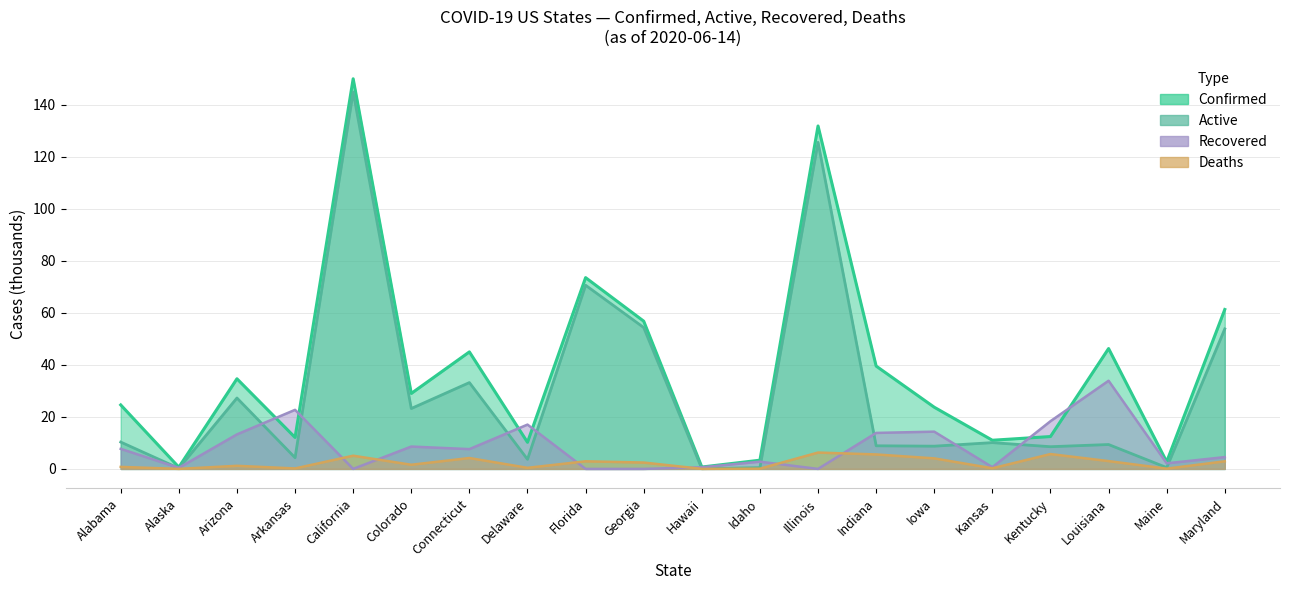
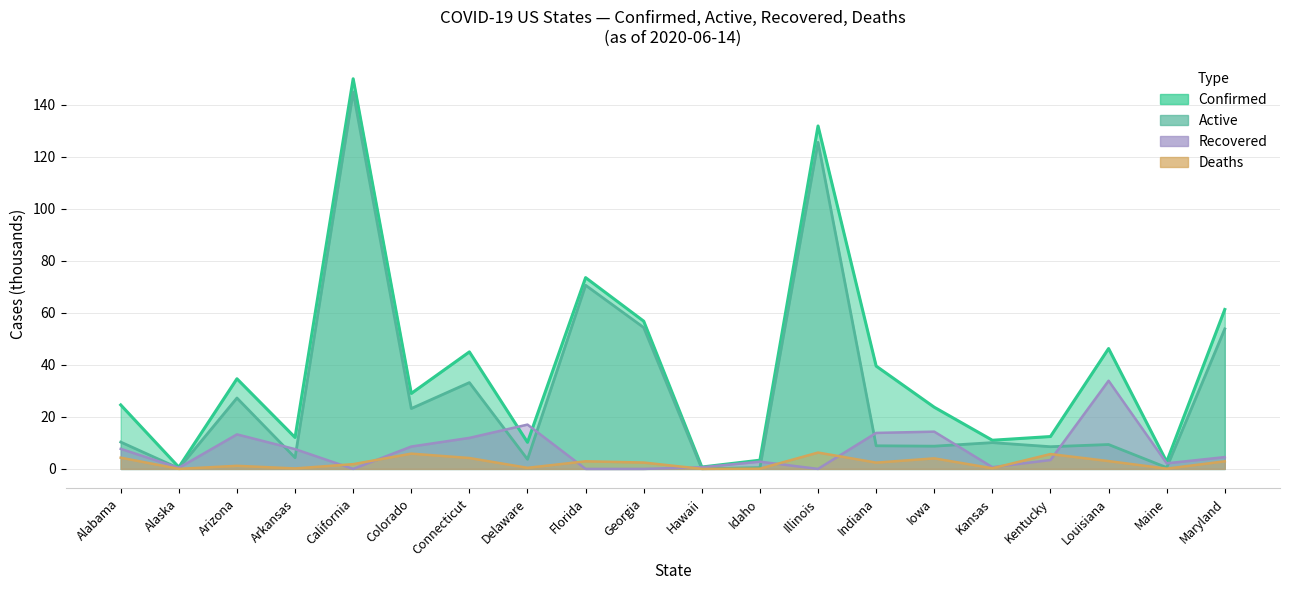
  {
    "Recovered": {
      "Alabama": 8,
      "Arizona": 13,
-     "Arkansas": 23,
+     "Arkansas": 8,
      "California": 0,
      "Colorado": 9,
-     "Connecticut": 8,
+     "Connecticut": 12,
      "Delaware": 17,
      "Florida": 0,
      "Georgia": 0,
      "Illinois": 0,
      "Indiana": 14,
      "Iowa": 14,
-     "Kentucky": 18,
+     "Kentucky": 3,
      "Louisiana": 34,
      "Maryland": 5
    },
    "Deaths": {
-     "Alabama": 1,
+     "Alabama": 4,
      "Arizona": 1,
      "Arkansas": 0,
-     "California": 5,
-     "Colorado": 2,
+     "California": 2,
+     "Colorado": 6,
      "Connecticut": 4,
      "Delaware": 0,
      "Florida": 3,
      "Georgia": 2,
      "Illinois": 6,
-     "Indiana": 6,
+     "Indiana": 2,
      "Iowa": 4,
      "Kentucky": 6,
      "Louisiana": 3,
      "Maryland": 3
    }
  }
